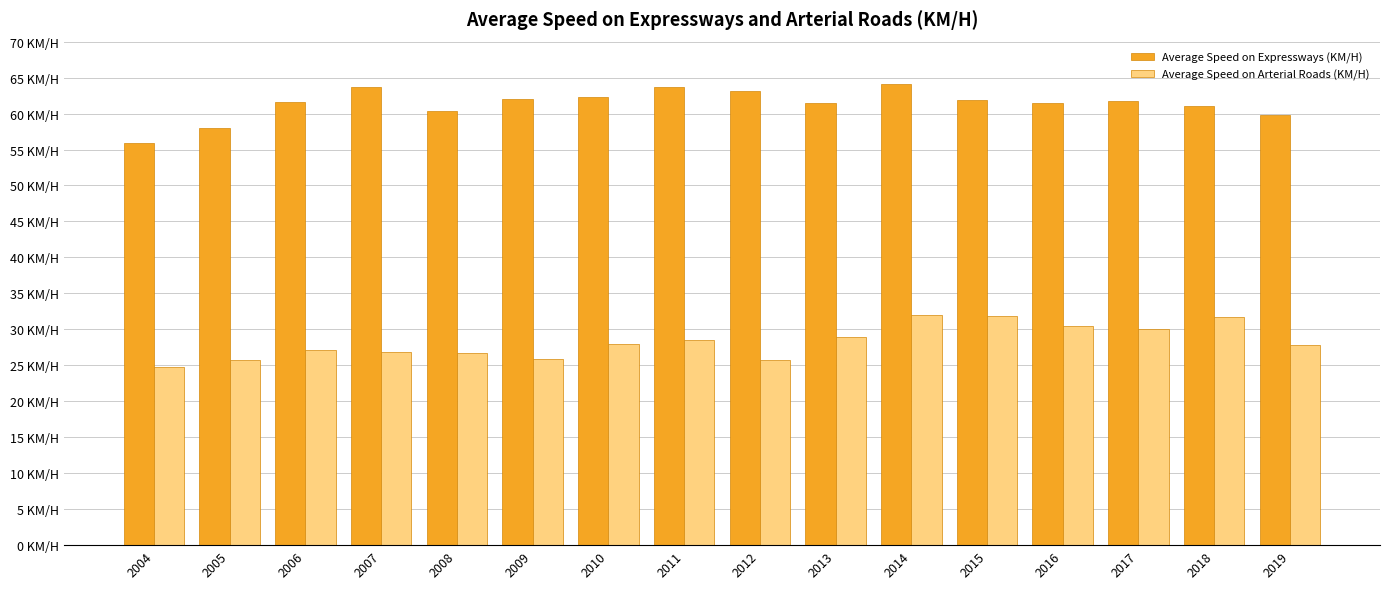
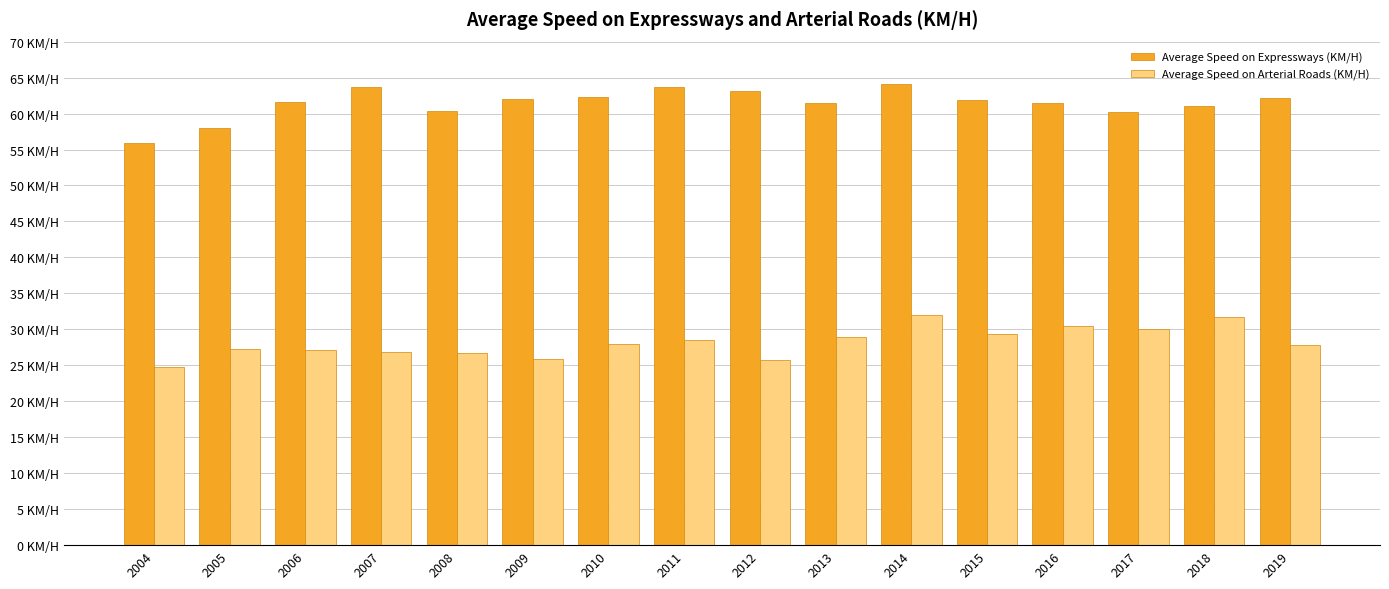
  {
    "Average Speed on Expressways (KM/H)": {
      "2004": "56 KM/H",
      "2005": "58 KM/H",
      "2006": "62 KM/H",
      "2007": "64 KM/H",
      "2008": "60 KM/H",
      "2009": "62 KM/H",
      "2010": "62 KM/H",
      "2011": "64 KM/H",
      "2012": "63 KM/H",
      "2013": "61 KM/H",
      "2014": "64 KM/H",
      "2015": "62 KM/H",
      "2016": "62 KM/H",
-     "2017": "62 KM/H",
+     "2017": "60 KM/H",
      "2018": "61 KM/H",
-     "2019": "60 KM/H"
+     "2019": "62 KM/H"
    },
    "Average Speed on Arterial Roads (KM/H)": {
      "2004": "25 KM/H",
-     "2005": "26 KM/H",
+     "2005": "27 KM/H",
      "2006": "27 KM/H",
      "2007": "27 KM/H",
      "2008": "27 KM/H",
      "2009": "26 KM/H",
      "2010": "28 KM/H",
      "2011": "29 KM/H",
      "2012": "26 KM/H",
      "2013": "29 KM/H",
      "2014": "32 KM/H",
-     "2015": "32 KM/H",
+     "2015": "29 KM/H",
      "2016": "30 KM/H",
      "2017": "30 KM/H",
      "2018": "32 KM/H",
      "2019": "28 KM/H"
    }
  }
